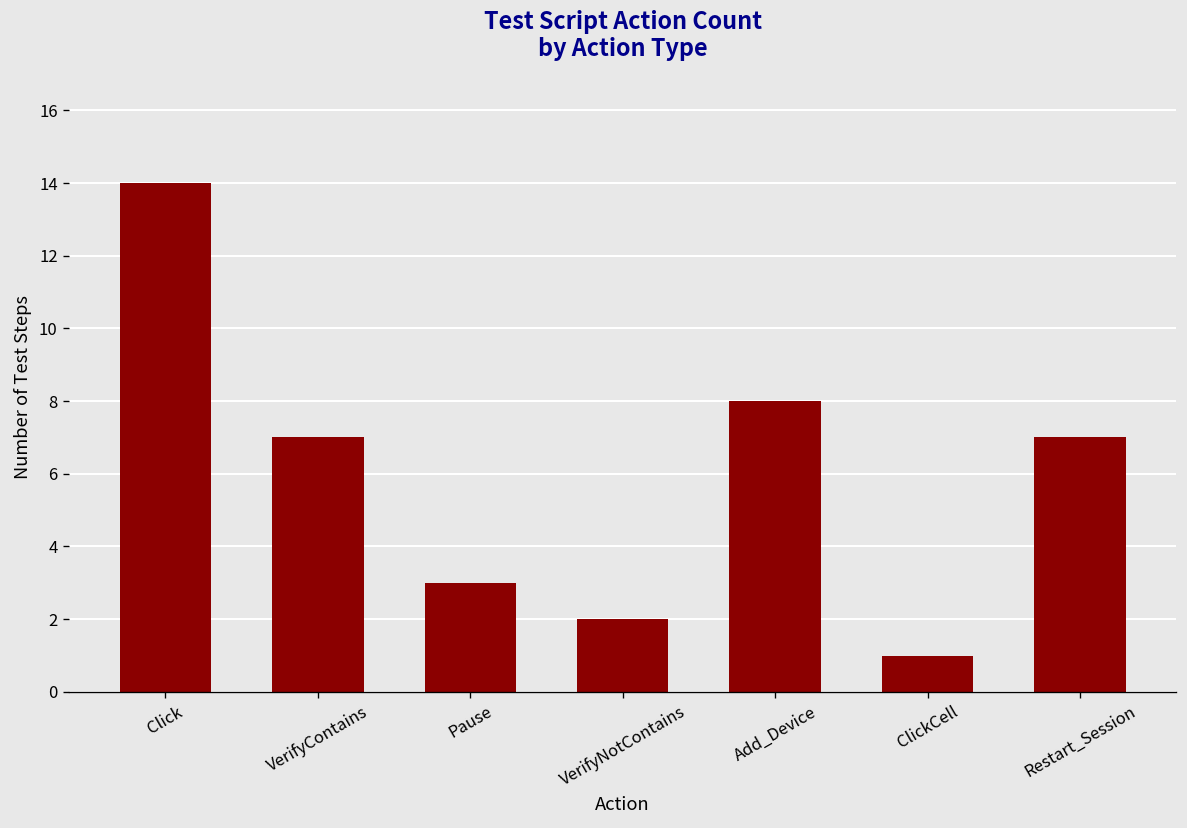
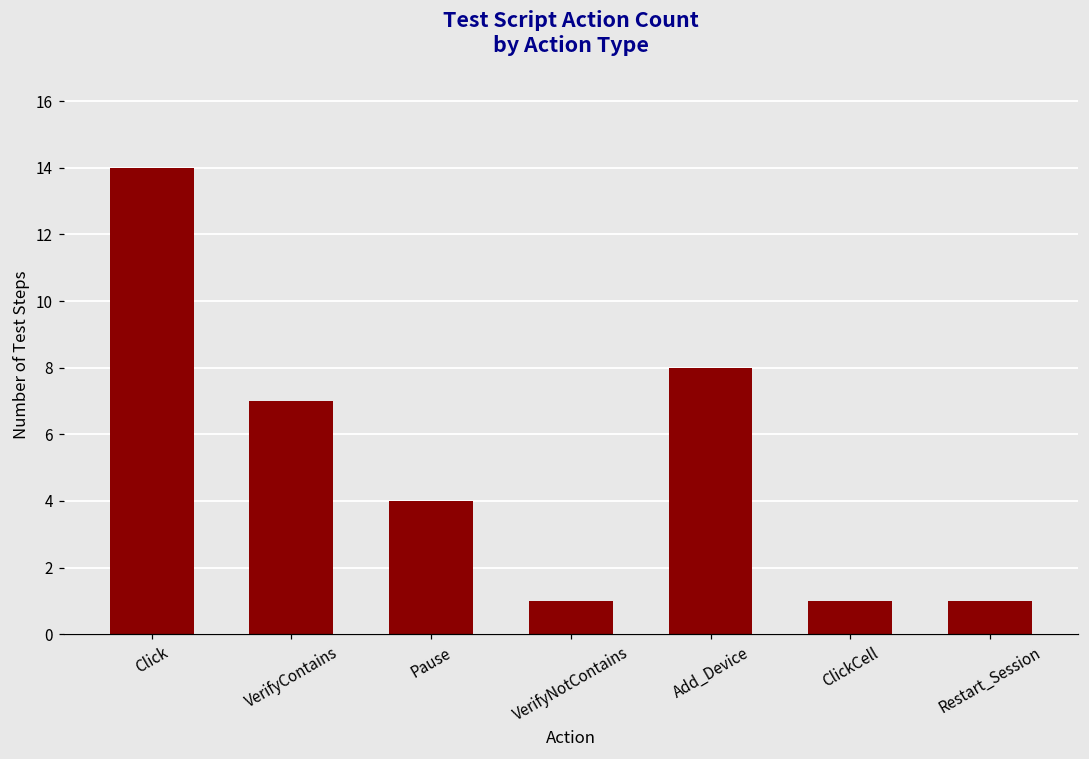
  {
    "Click": 14,
    "VerifyContains": 7,
-   "Pause": 3,
-   "VerifyNotContains": 2,
+   "Pause": 4,
+   "VerifyNotContains": 1,
    "Add_Device": 8,
    "ClickCell": 1,
-   "Restart_Session": 7
+   "Restart_Session": 1
  }
